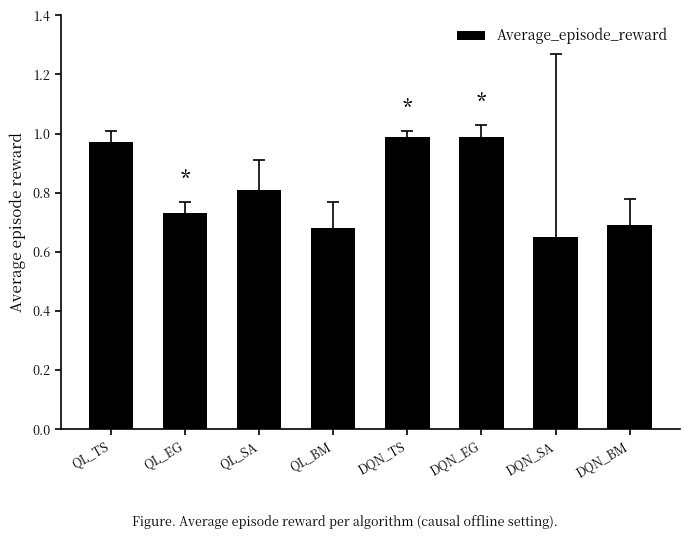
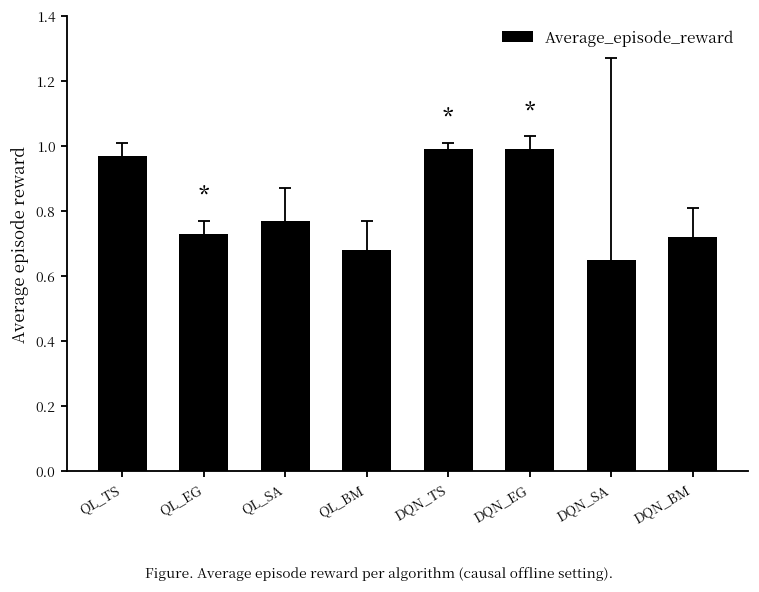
  {
    "Average_episode_reward": {
      "QL_TS": 0.97,
      "QL_EG": 0.73,
-     "QL_SA": 0.81,
+     "QL_SA": 0.77,
      "QL_BM": 0.68,
      "DQN_TS": 0.99,
      "DQN_EG": 0.99,
      "DQN_SA": 0.65,
-     "DQN_BM": 0.69
+     "DQN_BM": 0.72
    }
  }
